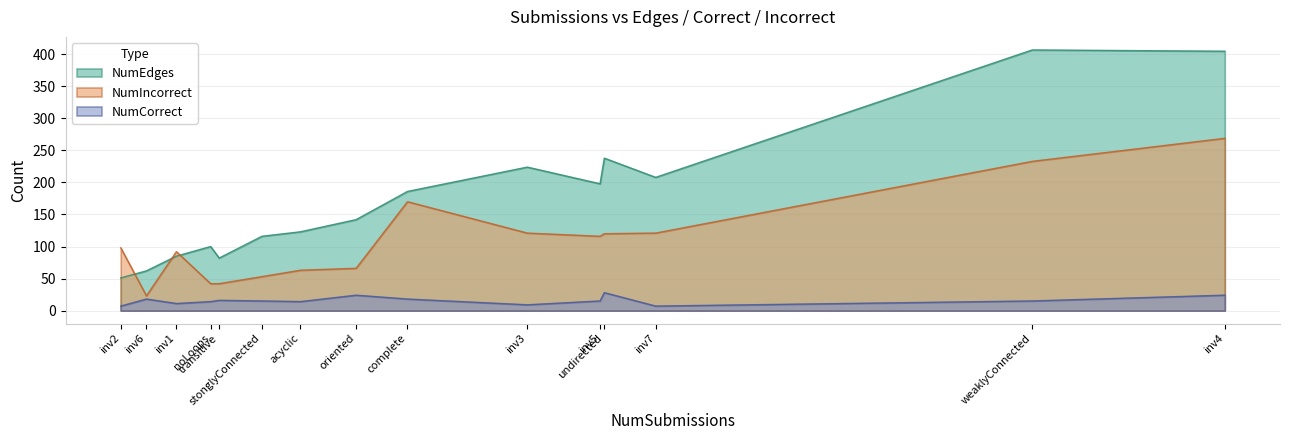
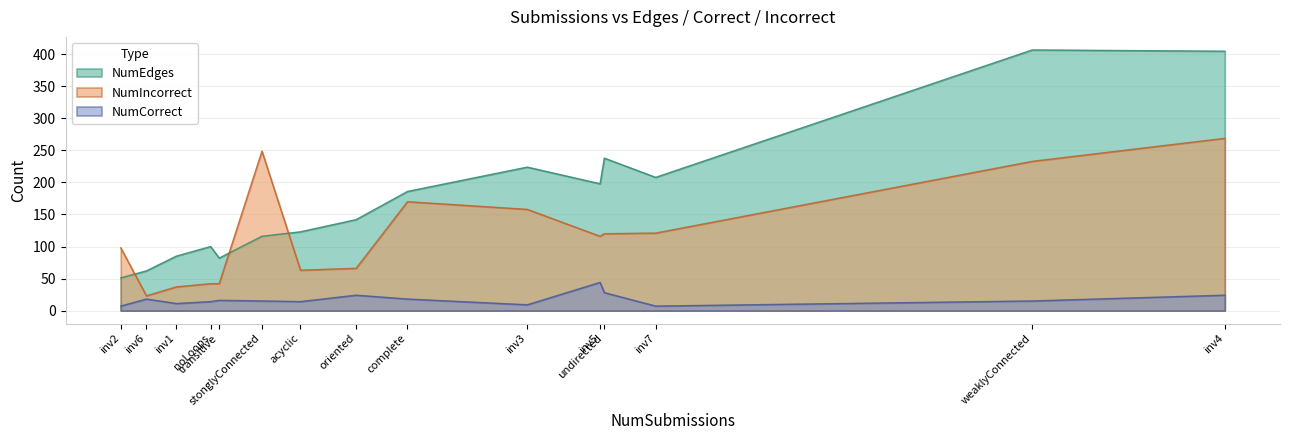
  {
    "NumEdges": {
      "inv2": 50,
      "inv6": 60,
      "inv1": 90,
      "noLoops": 100,
      "transitive": 80,
      "stonglyConnected": 120,
      "acyclic": 120,
      "oriented": 140,
      "complete": 190,
      "inv3": 220,
      "inv5": 200,
      "undirected": 240,
      "inv7": 210,
      "weaklyConnected": 410,
      "inv4": 410
    },
    "NumIncorrect": {
      "inv2": 100,
      "inv6": 20,
-     "inv1": 90,
+     "inv1": 40,
      "noLoops": 40,
      "transitive": 40,
-     "stonglyConnected": 50,
+     "stonglyConnected": 250,
      "acyclic": 60,
      "oriented": 70,
      "complete": 170,
-     "inv3": 120,
+     "inv3": 160,
      "inv5": 120,
      "undirected": 120,
      "inv7": 120,
      "weaklyConnected": 230,
      "inv4": 270
    },
    "NumCorrect": {
      "inv2": 10,
      "inv6": 20,
      "inv1": 10,
      "noLoops": 10,
      "transitive": 20,
      "stonglyConnected": 20,
      "acyclic": 10,
      "oriented": 20,
      "complete": 20,
      "inv3": 10,
-     "inv5": 20,
+     "inv5": 40,
      "undirected": 30,
      "inv7": 10,
      "weaklyConnected": 20,
      "inv4": 20
    }
  }
